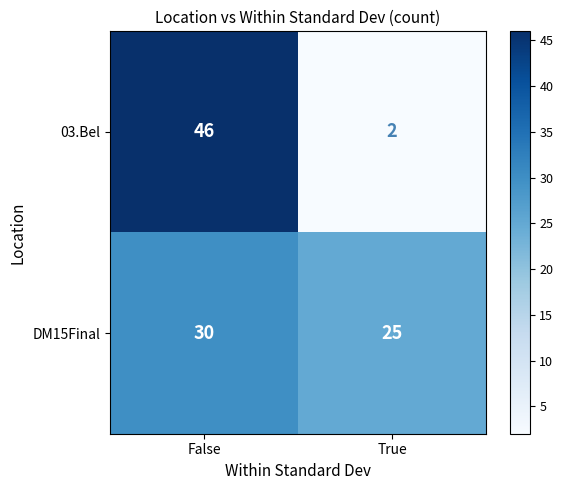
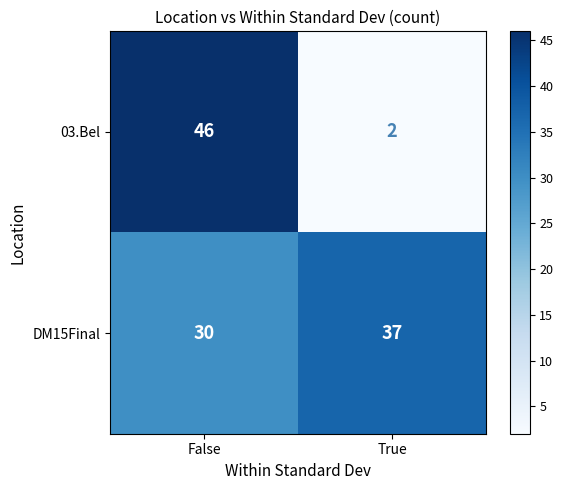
  {
    "03.Bel": {
      "False": 46,
      "True": 2
    },
    "DM15Final": {
      "False": 30,
-     "True": 25
+     "True": 37
    }
  }
